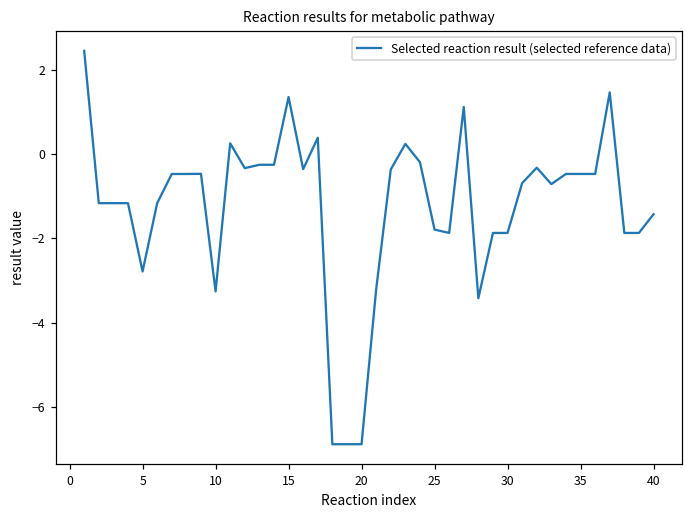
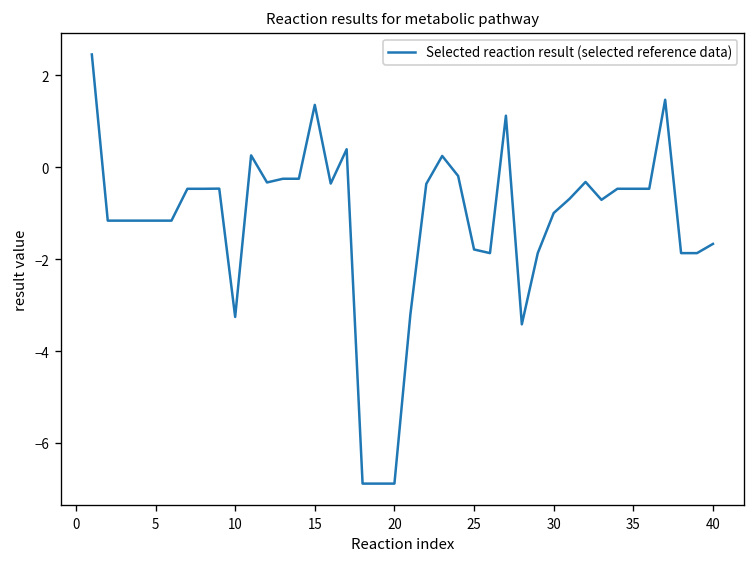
  {
-   "5": -2.8,
+   "5": -1.2,
    "10": -3.3,
    "15": 1.4,
    "20": -6.9,
    "25": -1.8,
-   "30": -1.9,
+   "30": -1.0,
    "35": -0.5,
-   "40": -1.4
+   "40": -1.7
  }
